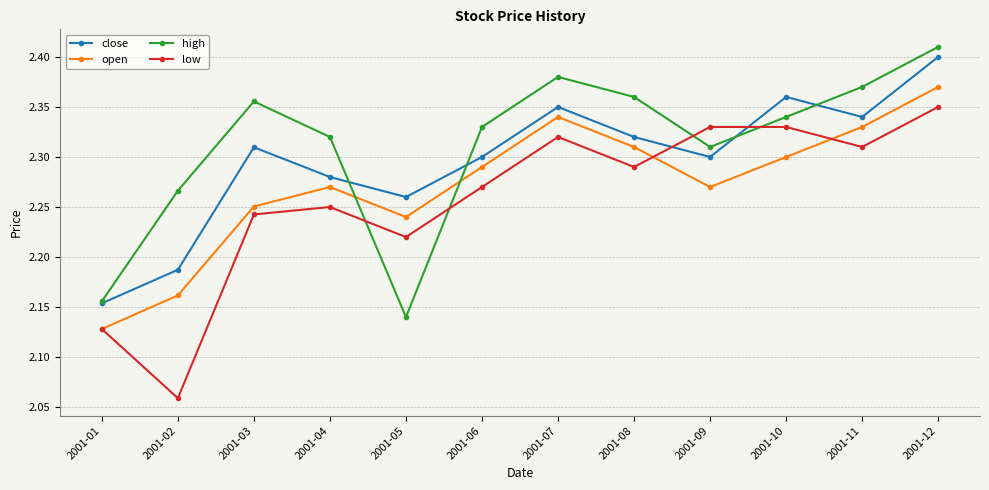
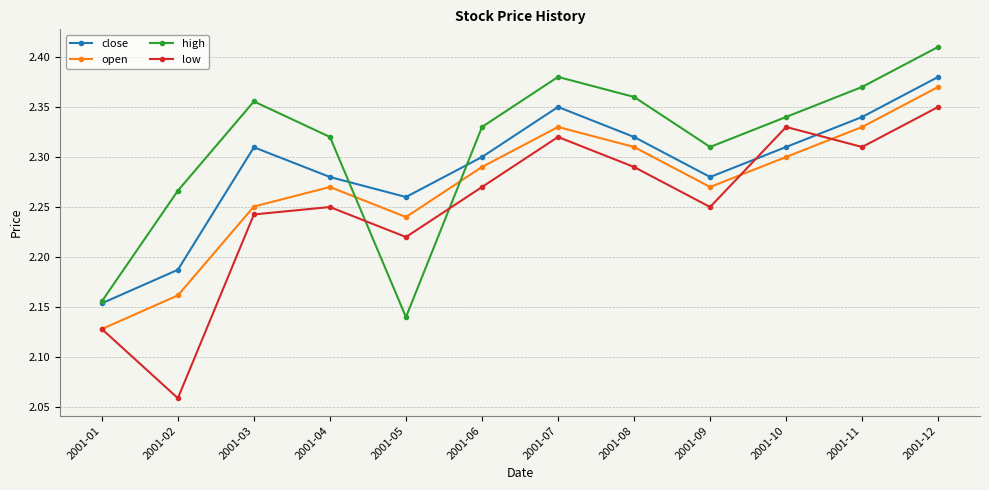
  {
    "close": {
      "2001-02": 2.187,
      "2001-03": 2.31,
      "2001-04": 2.28,
      "2001-05": 2.26,
      "2001-06": 2.30,
      "2001-07": 2.35,
      "2001-08": 2.32,
-     "2001-09": 2.30,
-     "2001-10": 2.36,
+     "2001-09": 2.28,
+     "2001-10": 2.31,
      "2001-11": 2.34,
-     "2001-12": 2.40
+     "2001-12": 2.38
    },
    "open": {
      "2001-02": 2.16,
      "2001-03": 2.25,
      "2001-04": 2.27,
      "2001-05": 2.24,
      "2001-06": 2.29,
-     "2001-07": 2.34,
+     "2001-07": 2.33,
      "2001-08": 2.31,
      "2001-09": 2.27,
      "2001-10": 2.30,
      "2001-11": 2.33,
      "2001-12": 2.37
    },
    "high": {
      "2001-02": 2.266,
      "2001-03": 2.356,
      "2001-04": 2.32,
      "2001-05": 2.14,
      "2001-06": 2.33,
      "2001-07": 2.38,
      "2001-08": 2.36,
      "2001-09": 2.31,
      "2001-10": 2.34,
      "2001-11": 2.37,
      "2001-12": 2.41
    },
    "low": {
      "2001-02": 2.06,
      "2001-03": 2.243,
      "2001-04": 2.25,
      "2001-05": 2.22,
      "2001-06": 2.27,
      "2001-07": 2.32,
      "2001-08": 2.29,
-     "2001-09": 2.33,
+     "2001-09": 2.25,
      "2001-10": 2.33,
      "2001-11": 2.31,
      "2001-12": 2.35
    }
  }
